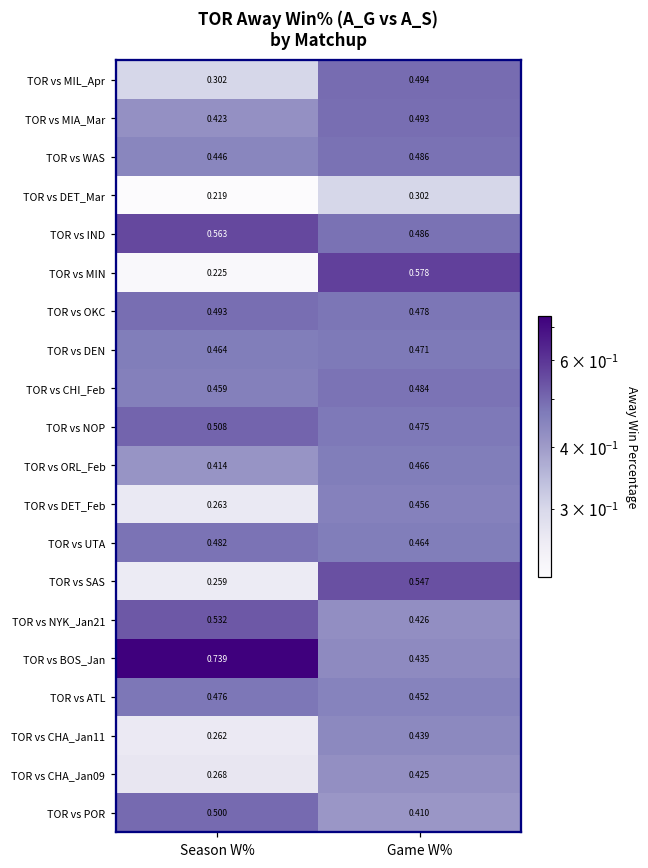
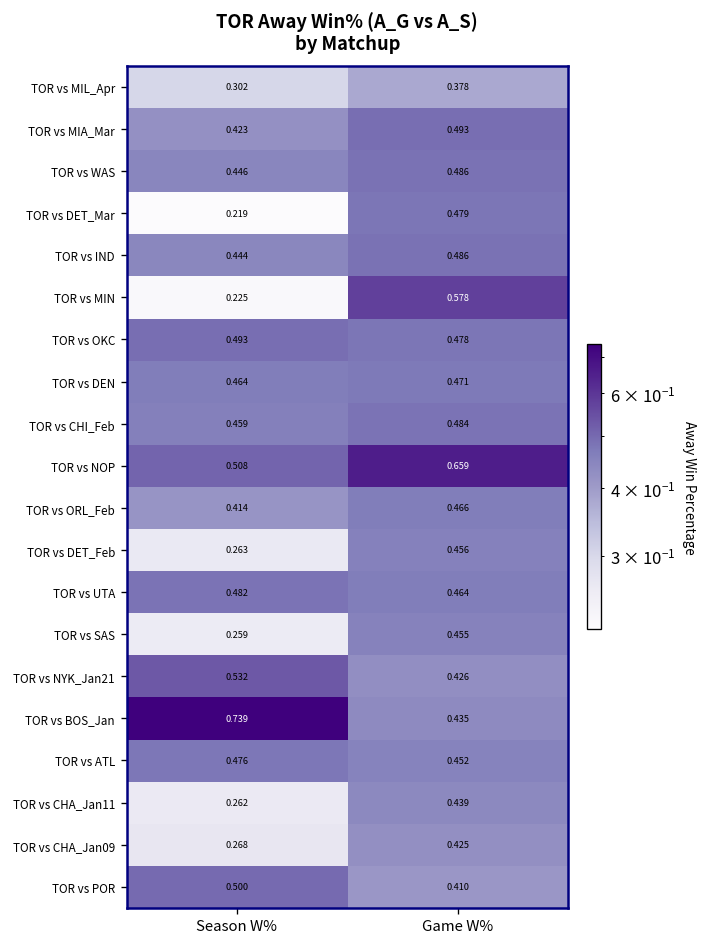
  {
    "TOR vs MIL_Apr": {
      "Season W%": 0.302,
-     "Game W%": 0.494
+     "Game W%": 0.378
    },
    "TOR vs MIA_Mar": {
      "Season W%": 0.423,
      "Game W%": 0.493
    },
    "TOR vs WAS": {
      "Season W%": 0.446,
      "Game W%": 0.486
    },
    "TOR vs DET_Mar": {
      "Season W%": 0.219,
-     "Game W%": 0.302
+     "Game W%": 0.479
    },
    "TOR vs IND": {
-     "Season W%": 0.563,
+     "Season W%": 0.444,
      "Game W%": 0.486
    },
    "TOR vs MIN": {
      "Season W%": 0.225,
      "Game W%": 0.578
    },
    "TOR vs OKC": {
      "Season W%": 0.493,
      "Game W%": 0.478
    },
    "TOR vs DEN": {
      "Season W%": 0.464,
      "Game W%": 0.471
    },
    "TOR vs CHI_Feb": {
      "Season W%": 0.459,
      "Game W%": 0.484
    },
    "TOR vs NOP": {
      "Season W%": 0.508,
-     "Game W%": 0.475
+     "Game W%": 0.659
    },
    "TOR vs ORL_Feb": {
      "Season W%": 0.414,
      "Game W%": 0.466
    },
    "TOR vs DET_Feb": {
      "Season W%": 0.263,
      "Game W%": 0.456
    },
    "TOR vs UTA": {
      "Season W%": 0.482,
      "Game W%": 0.464
    },
    "TOR vs SAS": {
      "Season W%": 0.259,
-     "Game W%": 0.547
+     "Game W%": 0.455
    },
    "TOR vs NYK_Jan21": {
      "Season W%": 0.532,
      "Game W%": 0.426
    },
    "TOR vs BOS_Jan": {
      "Season W%": 0.739,
      "Game W%": 0.435
    },
    "TOR vs ATL": {
      "Season W%": 0.476,
      "Game W%": 0.452
    },
    "TOR vs CHA_Jan11": {
      "Season W%": 0.262,
      "Game W%": 0.439
    },
    "TOR vs CHA_Jan09": {
      "Season W%": 0.268,
      "Game W%": 0.425
    },
    "TOR vs POR": {
      "Season W%": 0.500,
      "Game W%": 0.410
    }
  }
